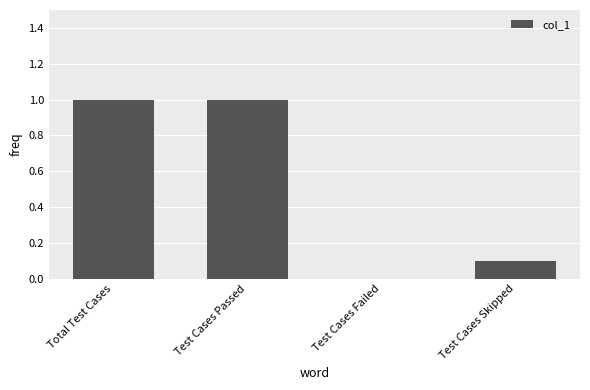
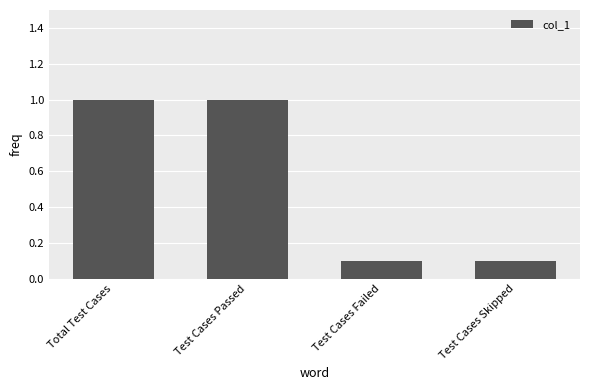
  {
    "Total Test Cases": 1.0,
    "Test Cases Passed": 1.0,
-   "Test Cases Failed": 0.0,
+   "Test Cases Failed": 0.1,
    "Test Cases Skipped": 0.1
  }
